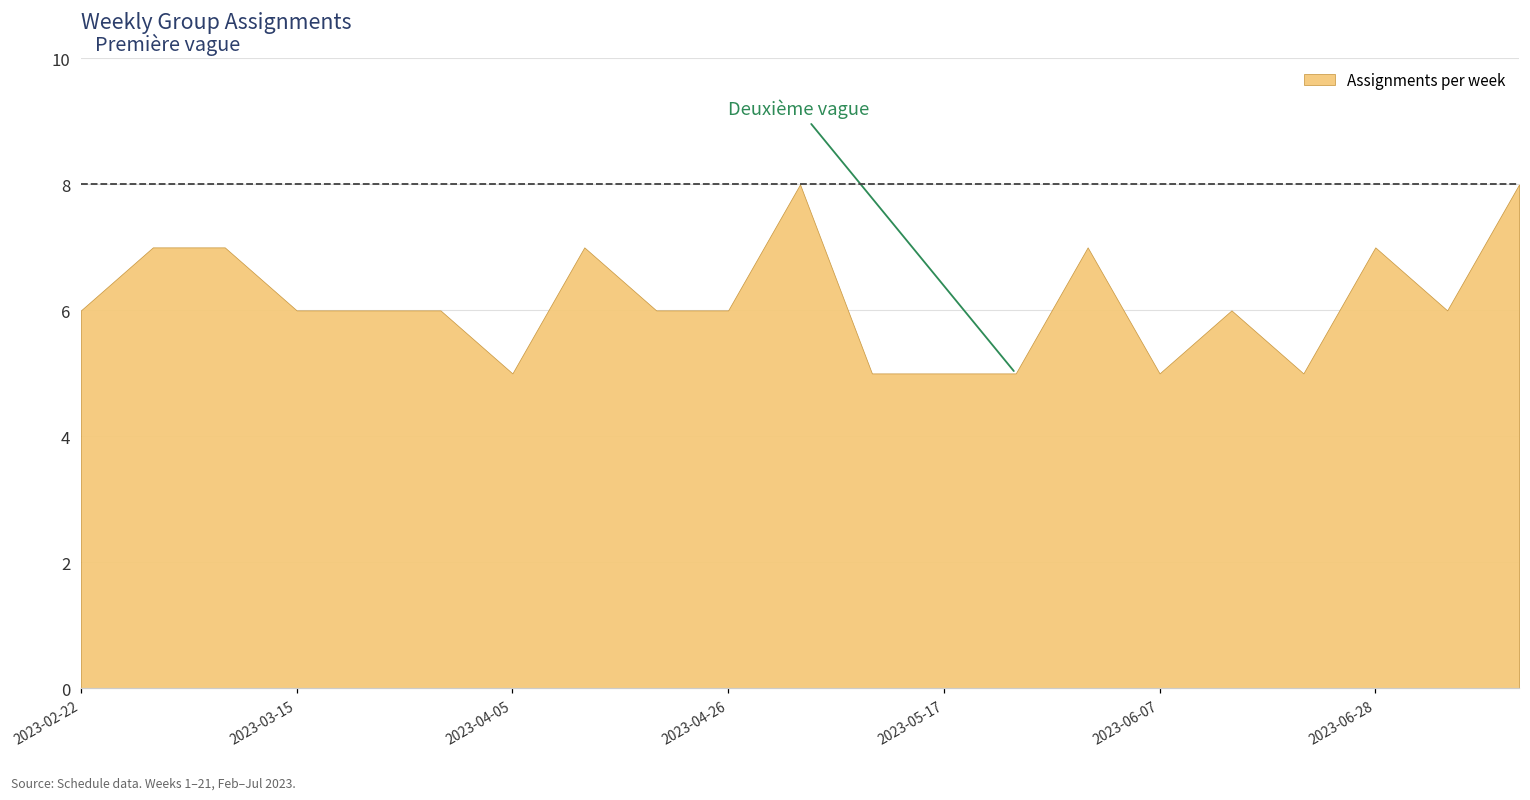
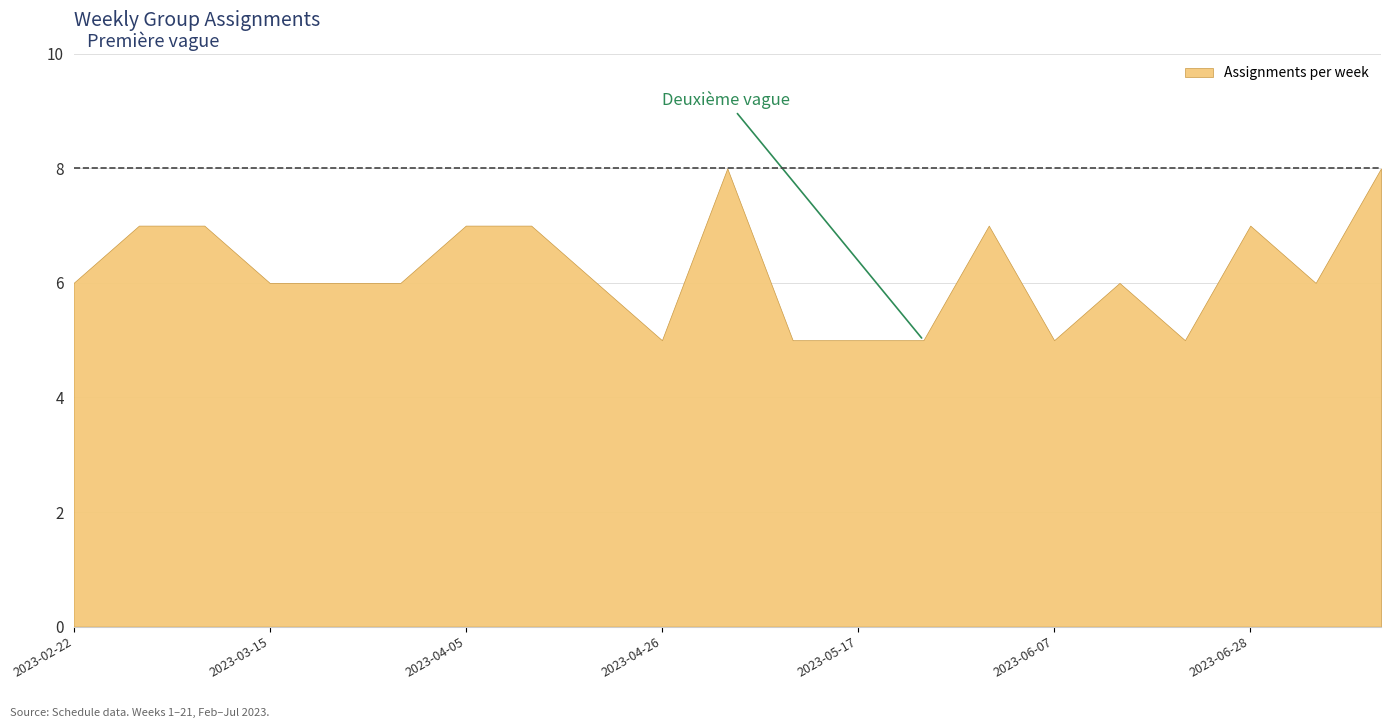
  {
    "2023-02-22": 6,
    "2023-03-15": 6,
-   "2023-04-05": 5,
-   "2023-04-26": 6,
+   "2023-04-05": 7,
+   "2023-04-26": 5,
    "2023-05-17": 5,
    "2023-06-07": 5,
    "2023-06-28": 7
  }
